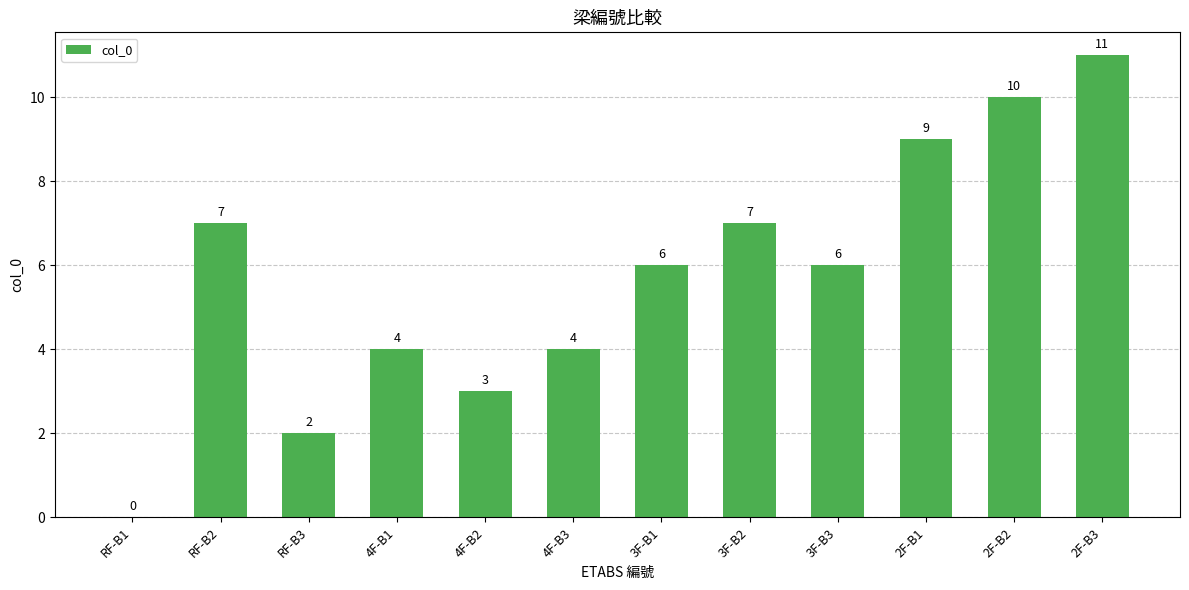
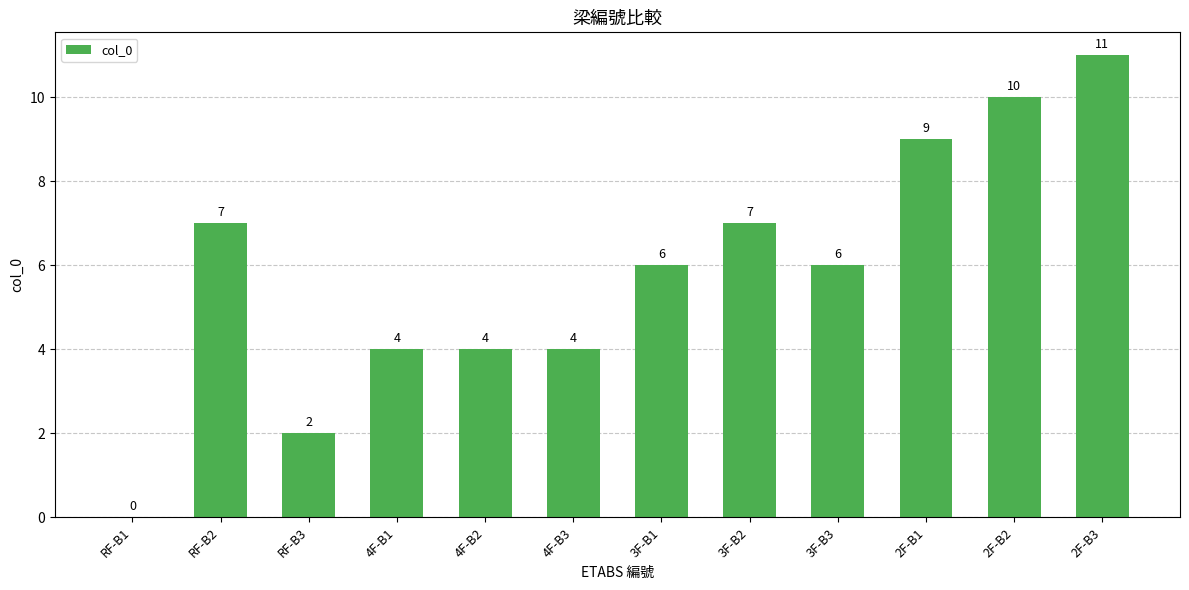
  {
    "RF-B1": 0,
    "RF-B2": 7,
    "RF-B3": 2,
    "4F-B1": 4,
-   "4F-B2": 3,
+   "4F-B2": 4,
    "4F-B3": 4,
    "3F-B1": 6,
    "3F-B2": 7,
    "3F-B3": 6,
    "2F-B1": 9,
    "2F-B2": 10,
    "2F-B3": 11
  }
